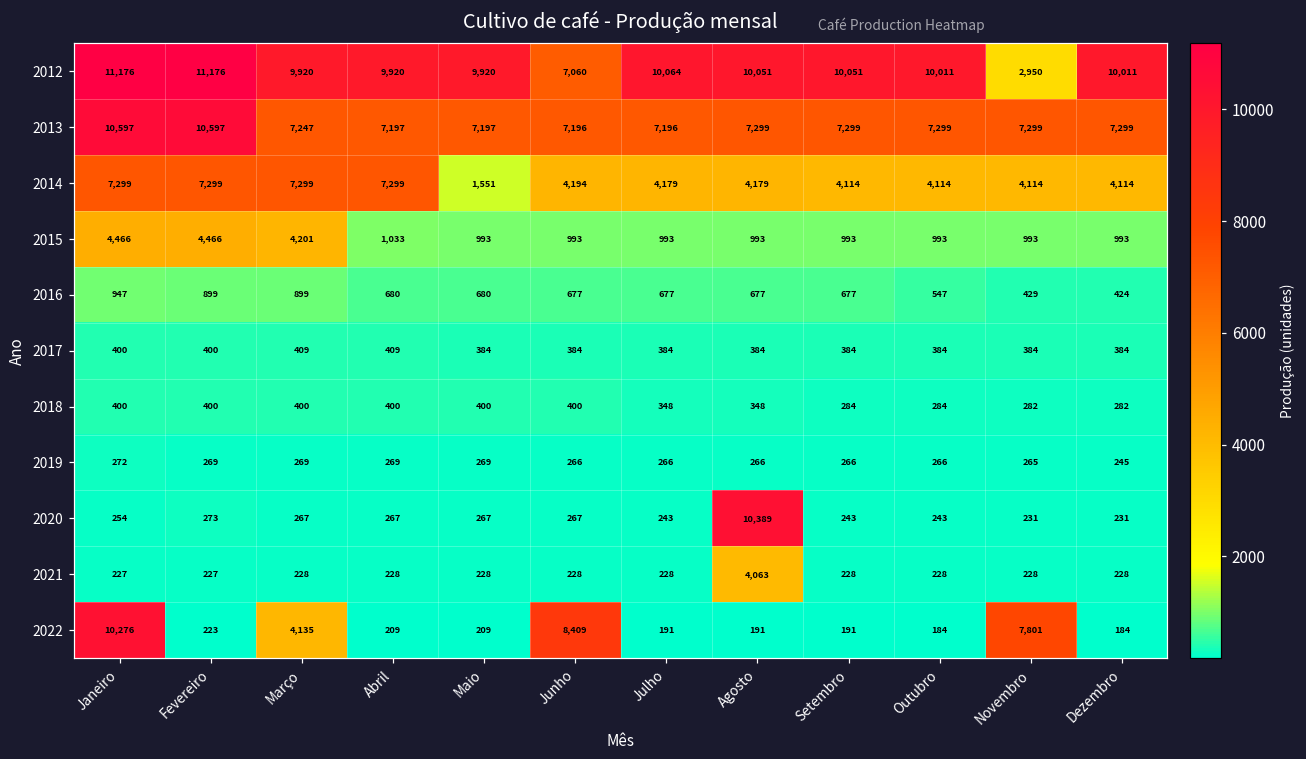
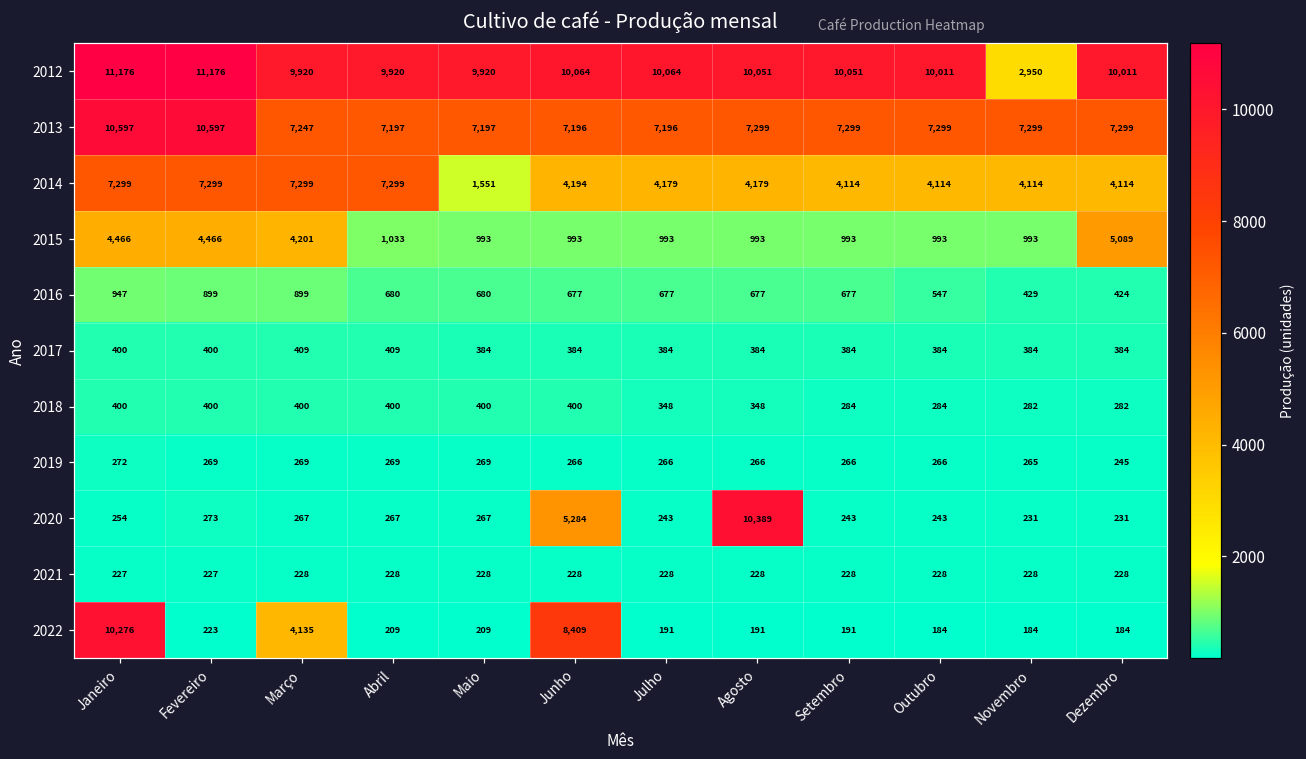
  {
    "2012": {
      "Janeiro": "11,176",
      "Fevereiro": "11,176",
      "Março": "9,920",
      "Abril": "9,920",
      "Maio": "9,920",
-     "Junho": "7,060",
+     "Junho": "10,064",
      "Julho": "10,064",
      "Agosto": "10,051",
      "Setembro": "10,051",
      "Outubro": "10,011",
      "Novembro": "2,950",
      "Dezembro": "10,011"
    },
    "2013": {
      "Janeiro": "10,597",
      "Fevereiro": "10,597",
      "Março": "7,247",
      "Abril": "7,197",
      "Maio": "7,197",
      "Junho": "7,196",
      "Julho": "7,196",
      "Agosto": "7,299",
      "Setembro": "7,299",
      "Outubro": "7,299",
      "Novembro": "7,299",
      "Dezembro": "7,299"
    },
    "2014": {
      "Janeiro": "7,299",
      "Fevereiro": "7,299",
      "Março": "7,299",
      "Abril": "7,299",
      "Maio": "1,551",
      "Junho": "4,194",
      "Julho": "4,179",
      "Agosto": "4,179",
      "Setembro": "4,114",
      "Outubro": "4,114",
      "Novembro": "4,114",
      "Dezembro": "4,114"
    },
    "2015": {
      "Janeiro": "4,466",
      "Fevereiro": "4,466",
      "Março": "4,201",
      "Abril": "1,033",
      "Maio": "993",
      "Junho": "993",
      "Julho": "993",
      "Agosto": "993",
      "Setembro": "993",
      "Outubro": "993",
      "Novembro": "993",
-     "Dezembro": "993"
+     "Dezembro": "5,089"
    },
    "2016": {
      "Janeiro": "947",
      "Fevereiro": "899",
      "Março": "899",
      "Abril": "680",
      "Maio": "680",
      "Junho": "677",
      "Julho": "677",
      "Agosto": "677",
      "Setembro": "677",
      "Outubro": "547",
      "Novembro": "429",
      "Dezembro": "424"
    },
    "2017": {
      "Janeiro": "400",
      "Fevereiro": "400",
      "Março": "409",
      "Abril": "409",
      "Maio": "384",
      "Junho": "384",
      "Julho": "384",
      "Agosto": "384",
      "Setembro": "384",
      "Outubro": "384",
      "Novembro": "384",
      "Dezembro": "384"
    },
    "2018": {
      "Janeiro": "400",
      "Fevereiro": "400",
      "Março": "400",
      "Abril": "400",
      "Maio": "400",
      "Junho": "400",
      "Julho": "348",
      "Agosto": "348",
      "Setembro": "284",
      "Outubro": "284",
      "Novembro": "282",
      "Dezembro": "282"
    },
    "2019": {
      "Janeiro": "272",
      "Fevereiro": "269",
      "Março": "269",
      "Abril": "269",
      "Maio": "269",
      "Junho": "266",
      "Julho": "266",
      "Agosto": "266",
      "Setembro": "266",
      "Outubro": "266",
      "Novembro": "265",
      "Dezembro": "245"
    },
    "2020": {
      "Janeiro": "254",
      "Fevereiro": "273",
      "Março": "267",
      "Abril": "267",
      "Maio": "267",
-     "Junho": "267",
+     "Junho": "5,284",
      "Julho": "243",
      "Agosto": "10,389",
      "Setembro": "243",
      "Outubro": "243",
      "Novembro": "231",
      "Dezembro": "231"
    },
    "2021": {
      "Janeiro": "227",
      "Fevereiro": "227",
      "Março": "228",
      "Abril": "228",
      "Maio": "228",
      "Junho": "228",
      "Julho": "228",
-     "Agosto": "4,063",
+     "Agosto": "228",
      "Setembro": "228",
      "Outubro": "228",
      "Novembro": "228",
      "Dezembro": "228"
    },
    "2022": {
      "Janeiro": "10,276",
      "Fevereiro": "223",
      "Março": "4,135",
      "Abril": "209",
      "Maio": "209",
      "Junho": "8,409",
      "Julho": "191",
      "Agosto": "191",
      "Setembro": "191",
      "Outubro": "184",
-     "Novembro": "7,801",
+     "Novembro": "184",
      "Dezembro": "184"
    }
  }
